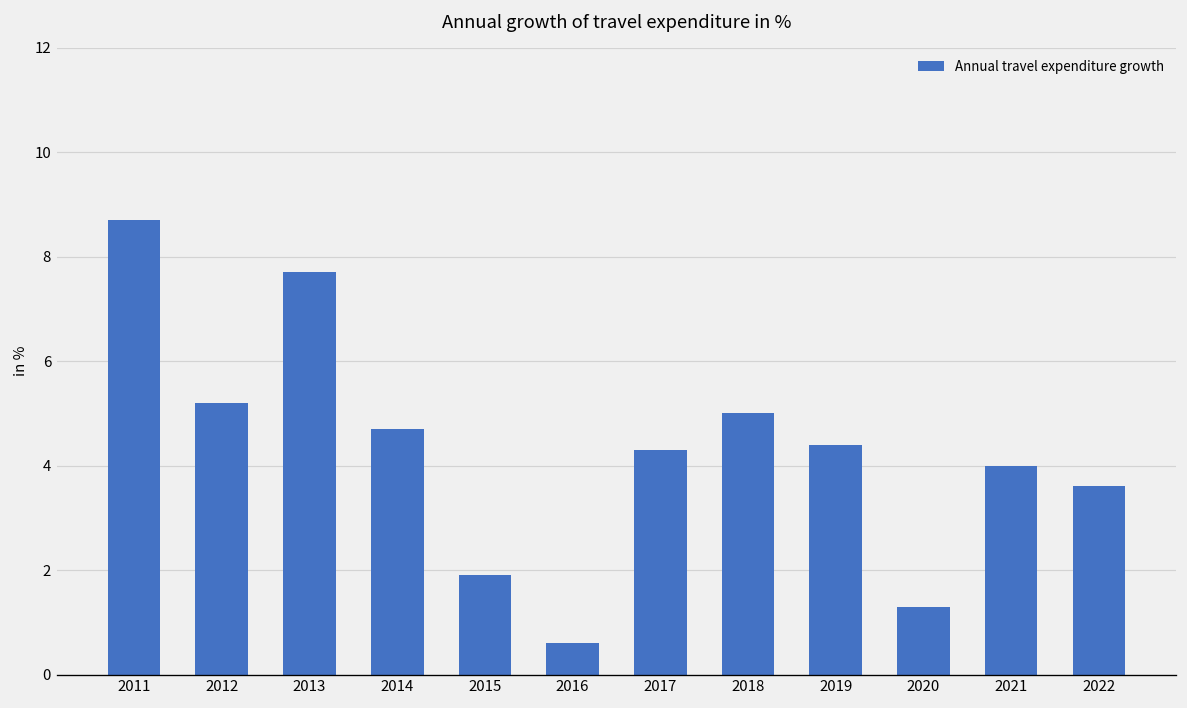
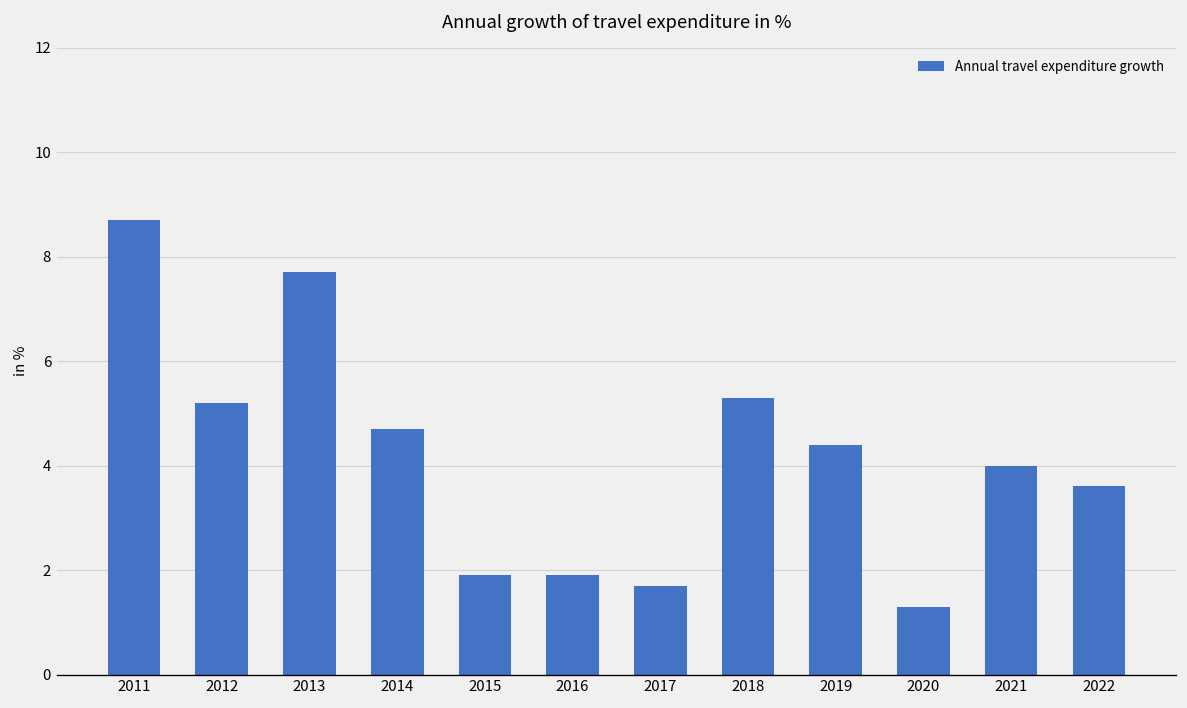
  {
    "2011": 8.7,
    "2012": 5.2,
    "2013": 7.7,
    "2014": 4.7,
    "2015": 1.9,
-   "2016": 0.6,
-   "2017": 4.3,
-   "2018": 5.0,
+   "2016": 1.9,
+   "2017": 1.7,
+   "2018": 5.3,
    "2019": 4.4,
    "2020": 1.3,
    "2021": 4.0,
    "2022": 3.6
  }
